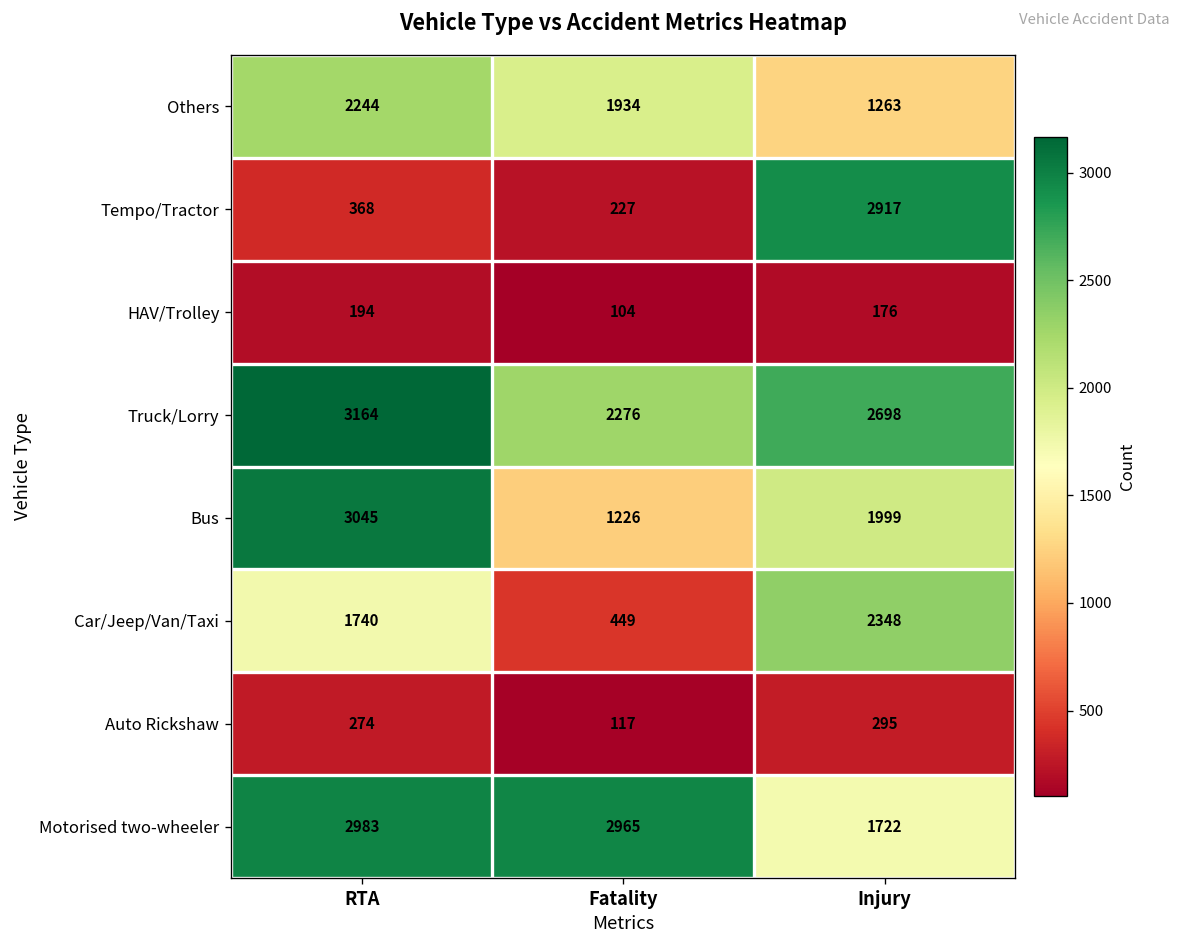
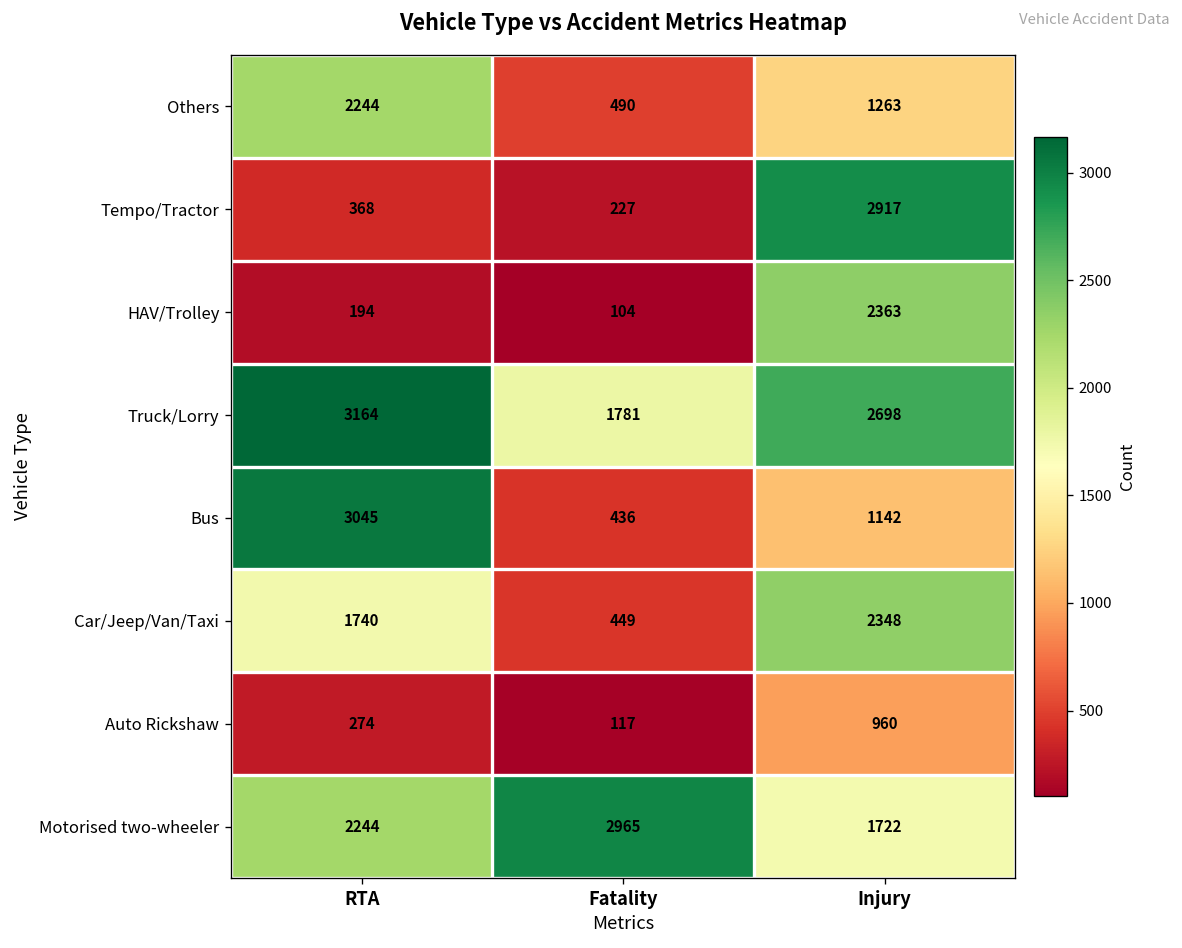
  {
    "Others": {
      "RTA": 2244,
-     "Fatality": 1934,
+     "Fatality": 490,
      "Injury": 1263
    },
    "Tempo/Tractor": {
      "RTA": 368,
      "Fatality": 227,
      "Injury": 2917
    },
    "HAV/Trolley": {
      "RTA": 194,
      "Fatality": 104,
-     "Injury": 176
+     "Injury": 2363
    },
    "Truck/Lorry": {
      "RTA": 3164,
-     "Fatality": 2276,
+     "Fatality": 1781,
      "Injury": 2698
    },
    "Bus": {
      "RTA": 3045,
-     "Fatality": 1226,
-     "Injury": 1999
+     "Fatality": 436,
+     "Injury": 1142
    },
    "Car/Jeep/Van/Taxi": {
      "RTA": 1740,
      "Fatality": 449,
      "Injury": 2348
    },
    "Auto Rickshaw": {
      "RTA": 274,
      "Fatality": 117,
-     "Injury": 295
+     "Injury": 960
    },
    "Motorised two-wheeler": {
-     "RTA": 2983,
+     "RTA": 2244,
      "Fatality": 2965,
      "Injury": 1722
    }
  }
